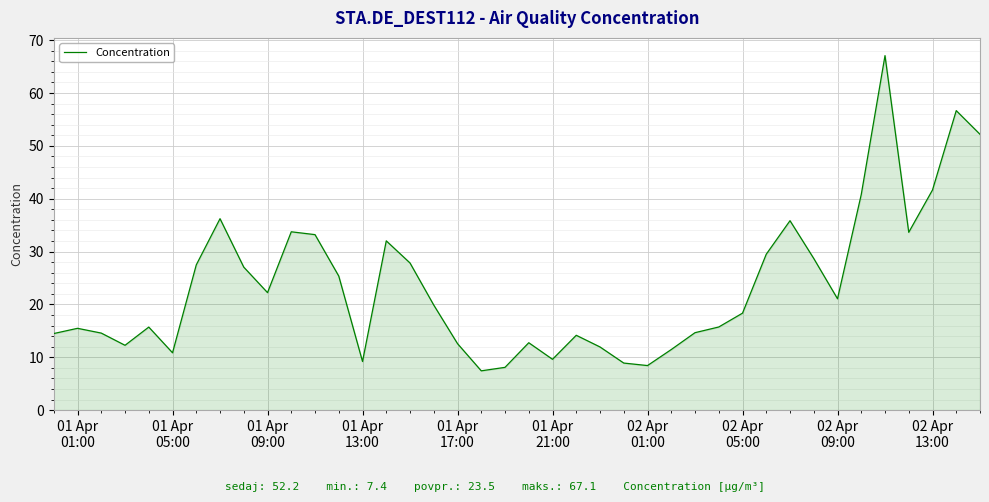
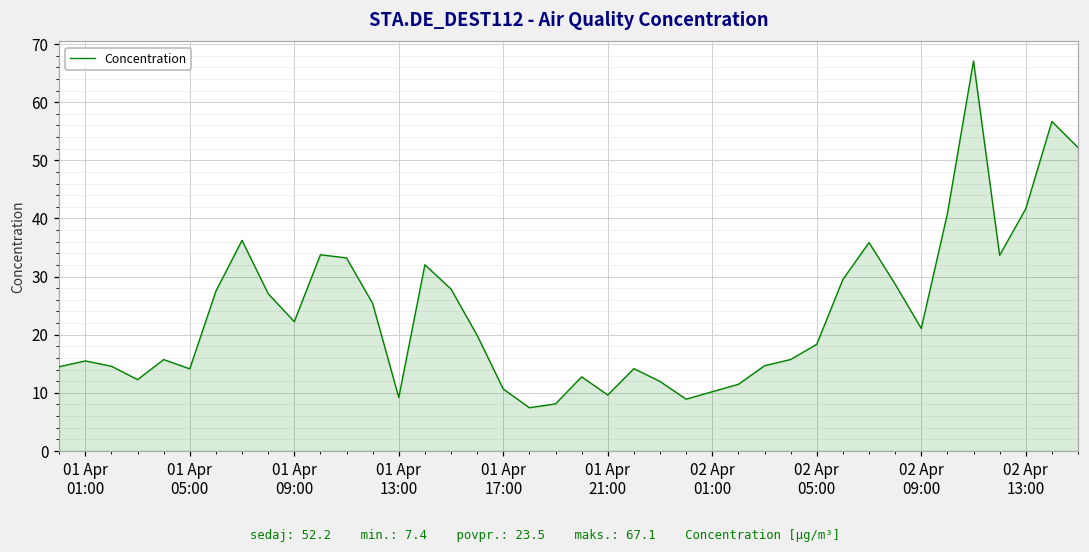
  {
    "01 Apr 01:00": 15,
-   "01 Apr 05:00": 11,
+   "01 Apr 05:00": 14,
    "01 Apr 09:00": 22,
    "01 Apr 13:00": 9,
-   "01 Apr 17:00": 13,
+   "01 Apr 17:00": 11,
    "01 Apr 21:00": 10,
-   "02 Apr 01:00": 8,
+   "02 Apr 01:00": 10,
    "02 Apr 05:00": 18,
    "02 Apr 09:00": 21,
    "02 Apr 13:00": 42
  }
